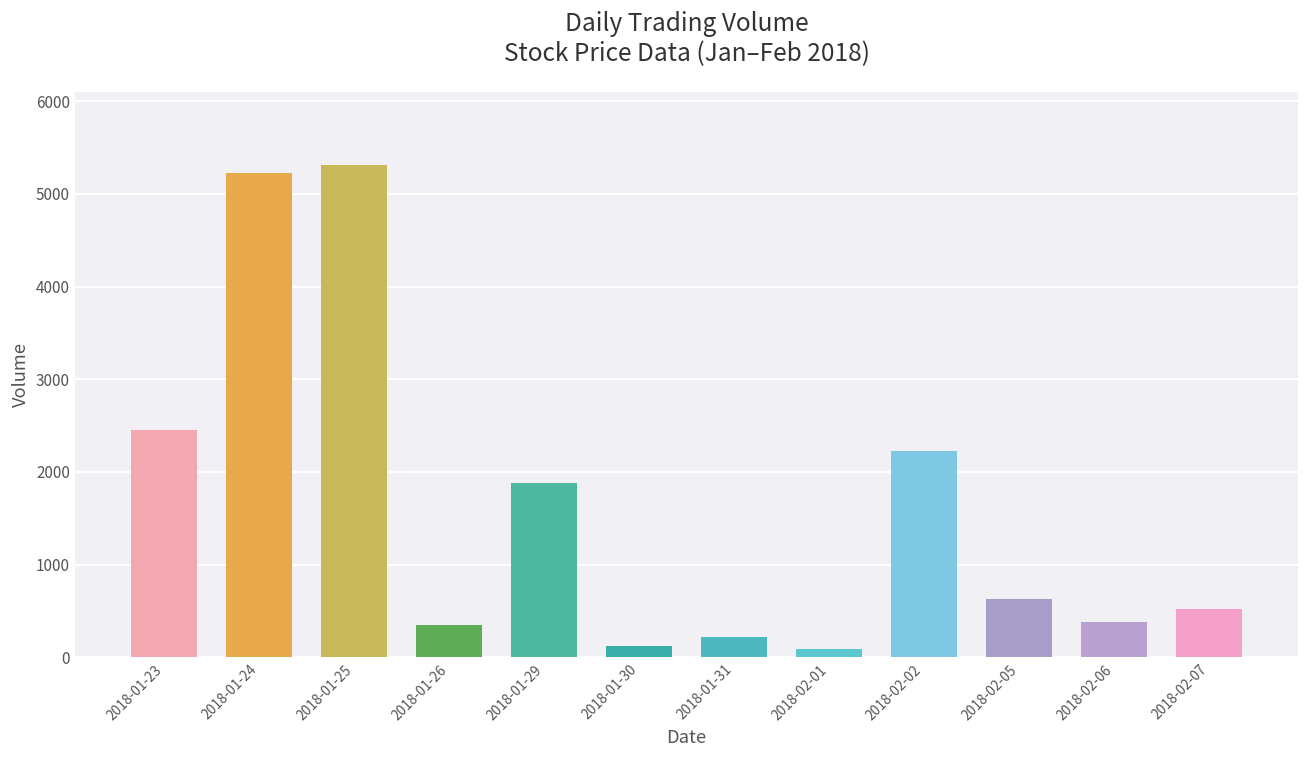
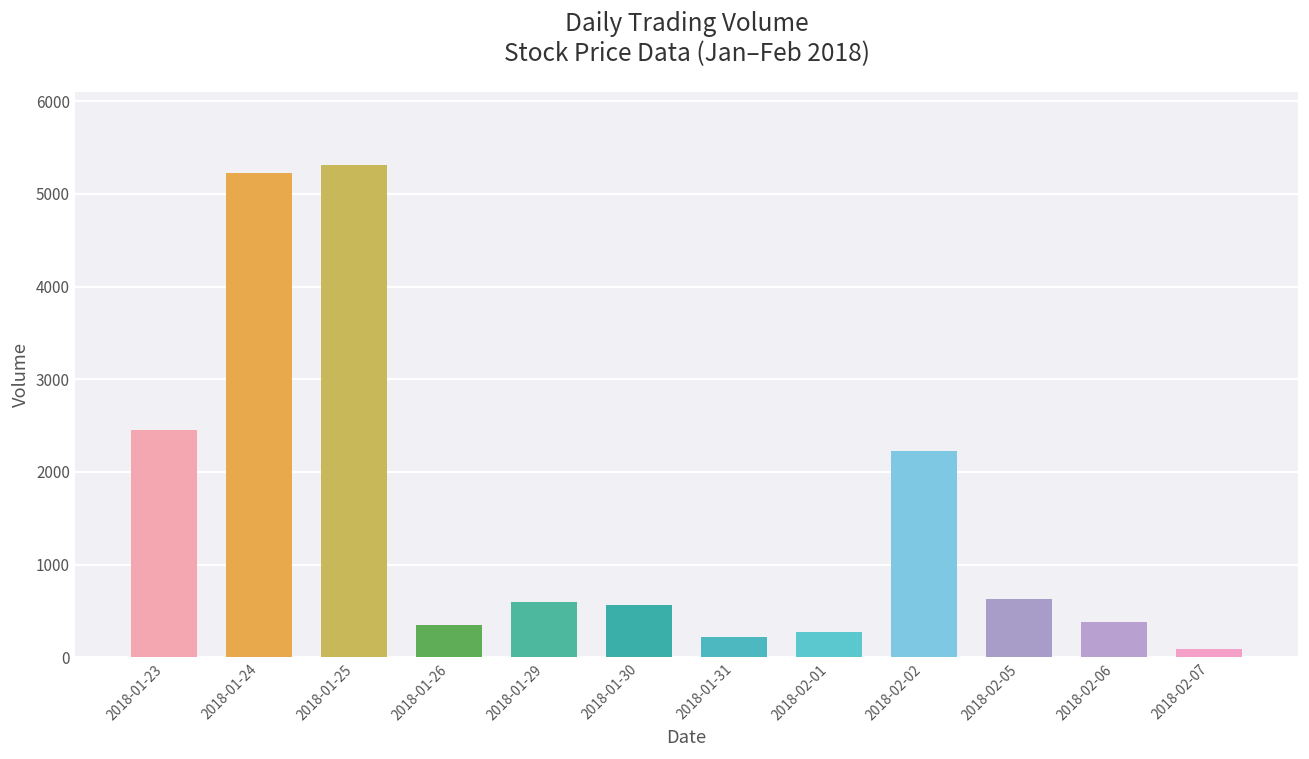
  {
    "2018-01-23": 2500,
    "2018-01-24": 5200,
    "2018-01-25": 5300,
    "2018-01-26": 300,
-   "2018-01-29": 1900,
-   "2018-01-30": 100,
+   "2018-01-29": 600,
+   "2018-01-30": 600,
    "2018-01-31": 200,
-   "2018-02-01": 100,
+   "2018-02-01": 300,
    "2018-02-02": 2200,
    "2018-02-05": 600,
    "2018-02-06": 400,
-   "2018-02-07": 500
+   "2018-02-07": 100
  }
